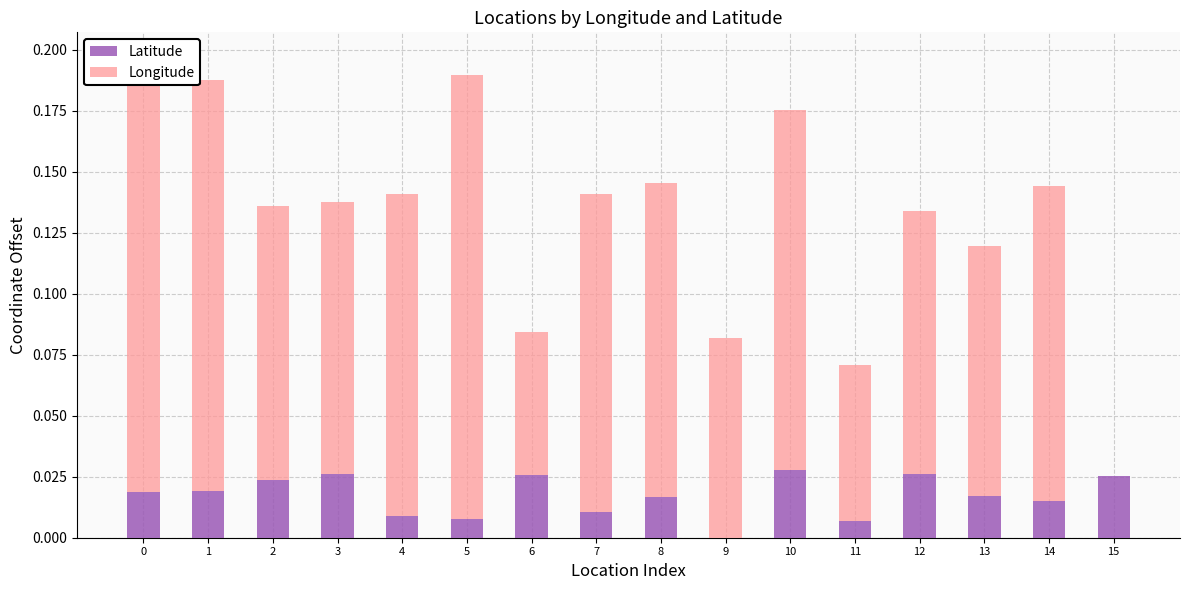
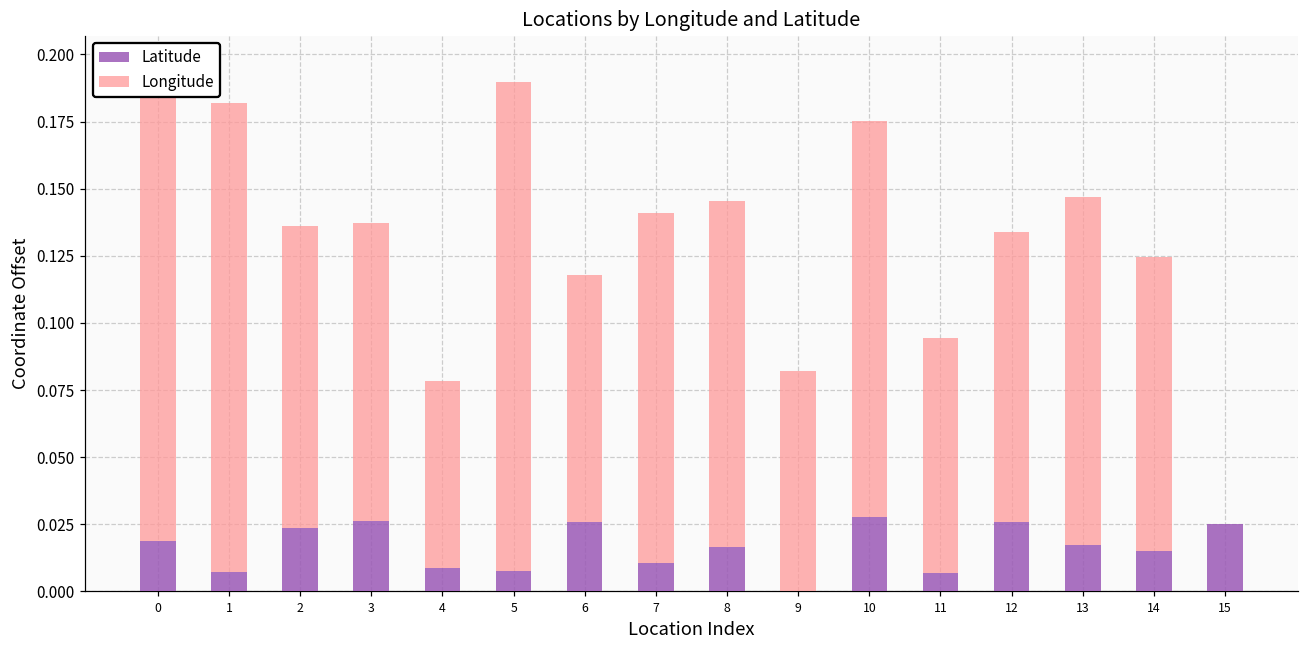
  {
    "Latitude": {
      "0": 0.019,
-     "1": 0.019,
+     "1": 0.007,
      "2": 0.024,
      "3": 0.026,
      "4": 0.009,
      "5": 0.008,
      "6": 0.026,
      "7": 0.011,
      "8": 0.017,
      "9": 0.000,
      "10": 0.028,
      "11": 0.007,
      "12": 0.026,
      "13": 0.017,
      "14": 0.015,
      "15": 0.025
    },
    "Longitude": {
-     "1": 0.169,
+     "1": 0.175,
      "2": 0.112,
      "3": 0.111,
-     "4": 0.132,
+     "4": 0.069,
      "5": 0.182,
-     "6": 0.058,
+     "6": 0.092,
      "7": 0.130,
      "8": 0.129,
      "9": 0.082,
      "10": 0.148,
-     "11": 0.064,
+     "11": 0.088,
      "12": 0.108,
-     "13": 0.102,
-     "14": 0.129,
+     "13": 0.130,
+     "14": 0.109,
      "15": 0.000
    }
  }
